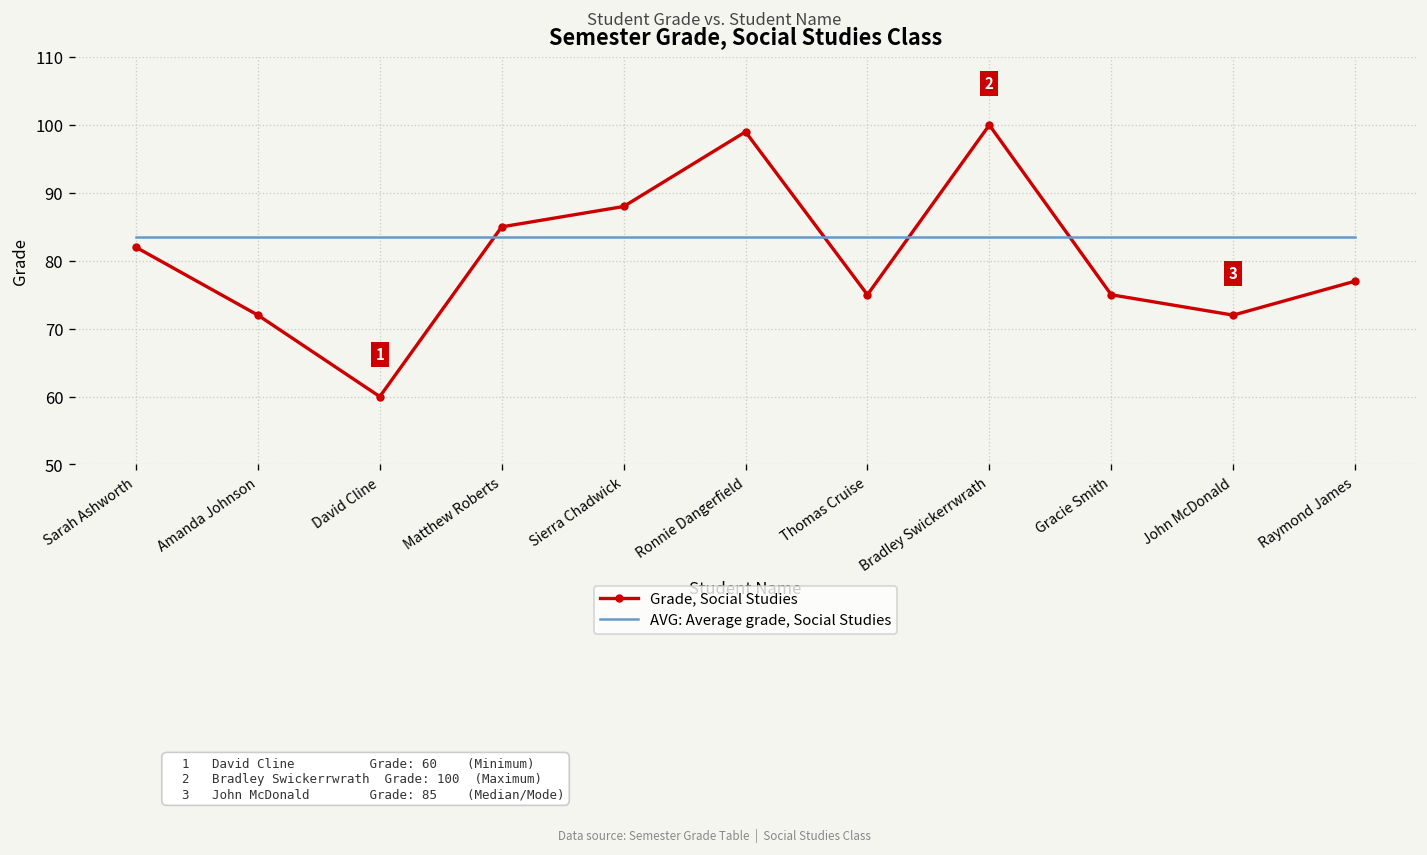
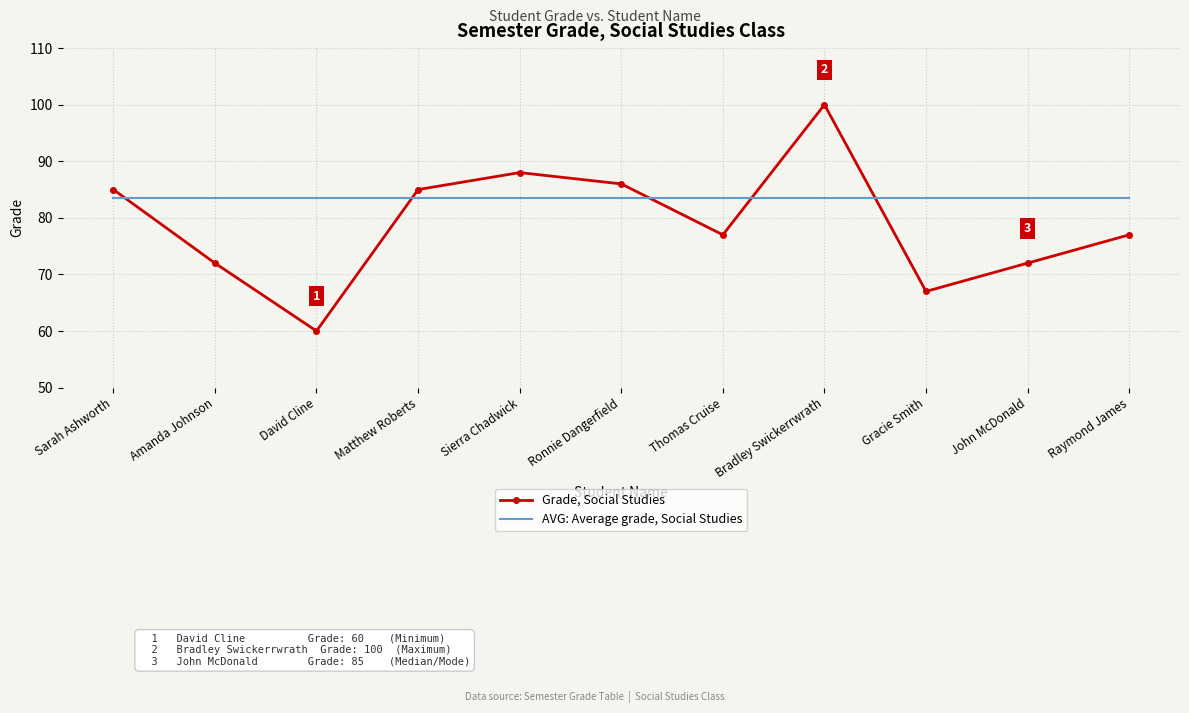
  {
    "Grade, Social Studies": {
-     "Sarah Ashworth": 82,
+     "Sarah Ashworth": 85,
      "Amanda Johnson": 72,
      "David Cline": 60,
      "Matthew Roberts": 85,
      "Sierra Chadwick": 88,
-     "Ronnie Dangerfield": 99,
-     "Thomas Cruise": 75,
+     "Ronnie Dangerfield": 86,
+     "Thomas Cruise": 77,
      "Bradley Swickerrwrath": 100,
-     "Gracie Smith": 75,
+     "Gracie Smith": 67,
      "John McDonald": 72,
      "Raymond James": 77
    },
    "AVG: Average grade, Social Studies": {
      "Sarah Ashworth": 84,
      "Amanda Johnson": 84,
      "David Cline": 84,
      "Matthew Roberts": 84,
      "Sierra Chadwick": 84,
      "Ronnie Dangerfield": 84,
      "Thomas Cruise": 84,
      "Bradley Swickerrwrath": 84,
      "Gracie Smith": 84,
      "Raymond James": 84
    }
  }
